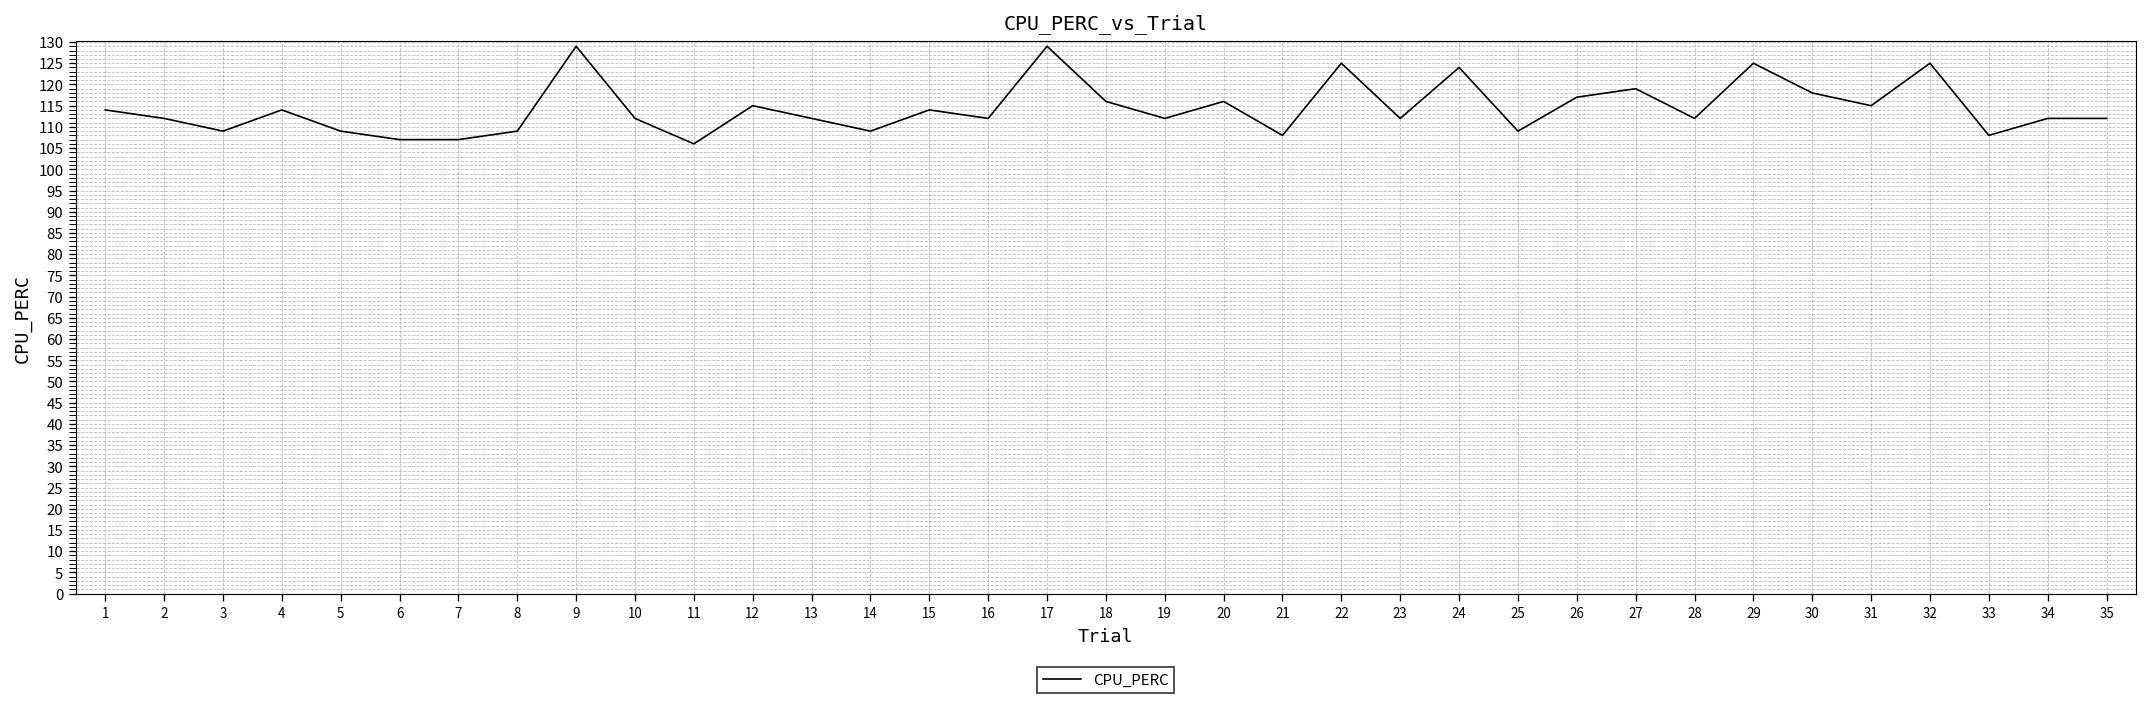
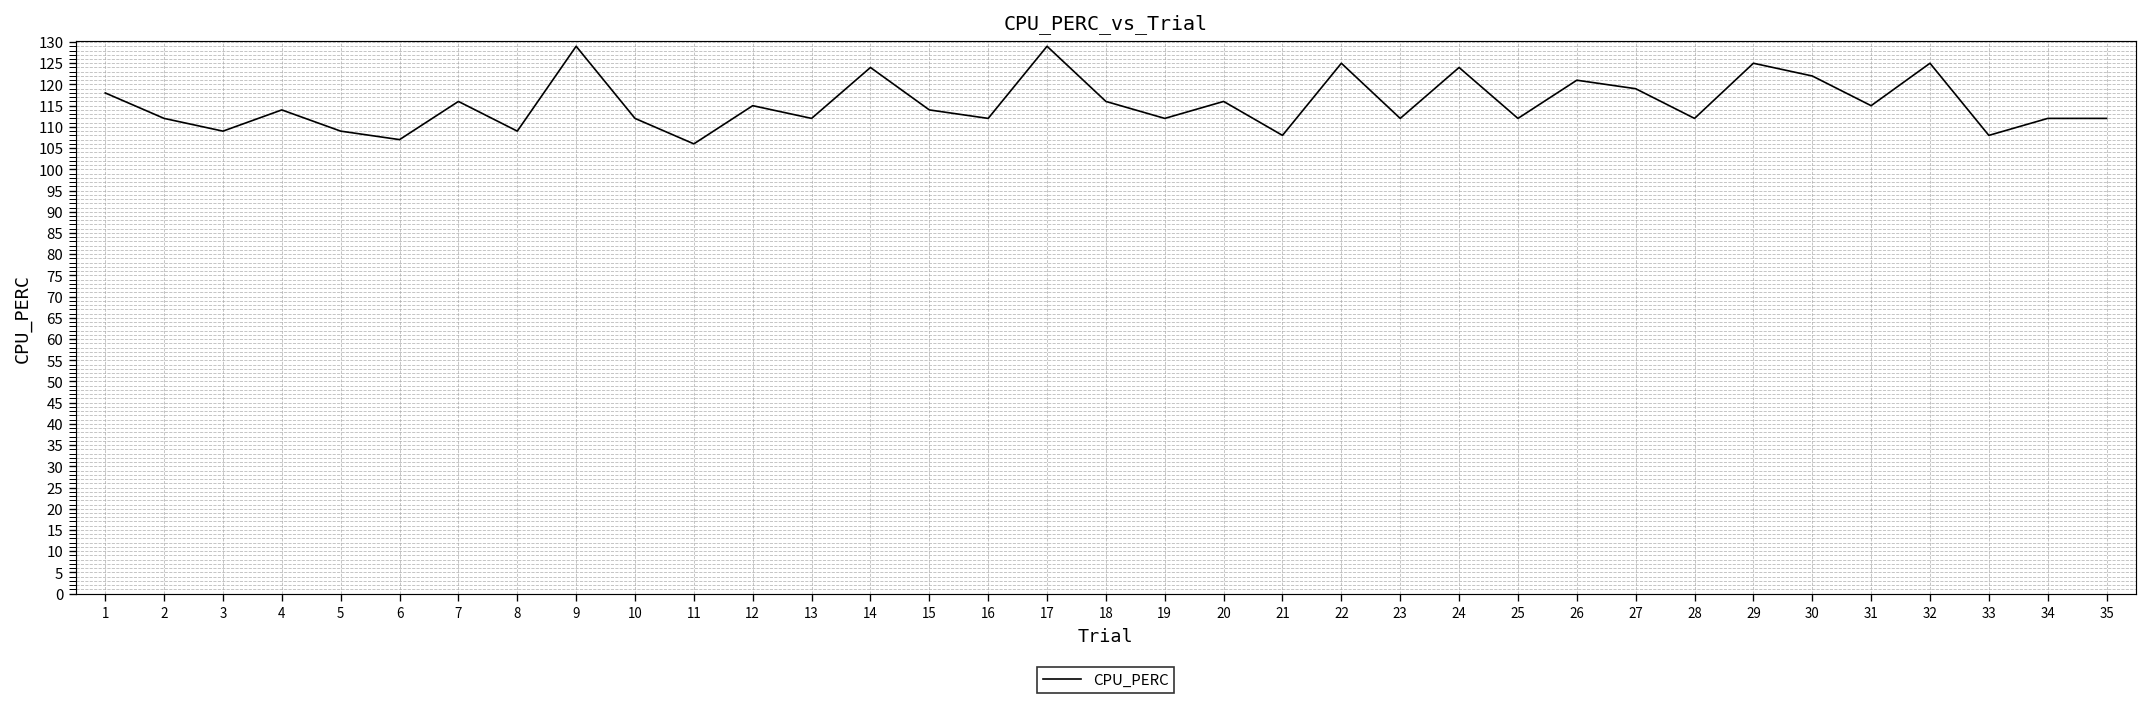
  {
-   "1": 114,
+   "1": 118,
    "2": 112,
    "3": 109,
    "4": 114,
    "5": 109,
    "6": 107,
-   "7": 107,
+   "7": 116,
    "8": 109,
    "9": 129,
    "10": 112,
    "11": 106,
    "12": 115,
    "13": 112,
-   "14": 109,
+   "14": 124,
    "15": 114,
    "16": 112,
    "17": 129,
    "18": 116,
    "19": 112,
    "20": 116,
    "21": 108,
    "22": 125,
    "23": 112,
    "24": 124,
-   "25": 109,
-   "26": 117,
+   "25": 112,
+   "26": 121,
    "27": 119,
    "28": 112,
    "29": 125,
-   "30": 118,
+   "30": 122,
    "31": 115,
    "32": 125,
    "33": 108,
    "34": 112,
    "35": 112
  }
